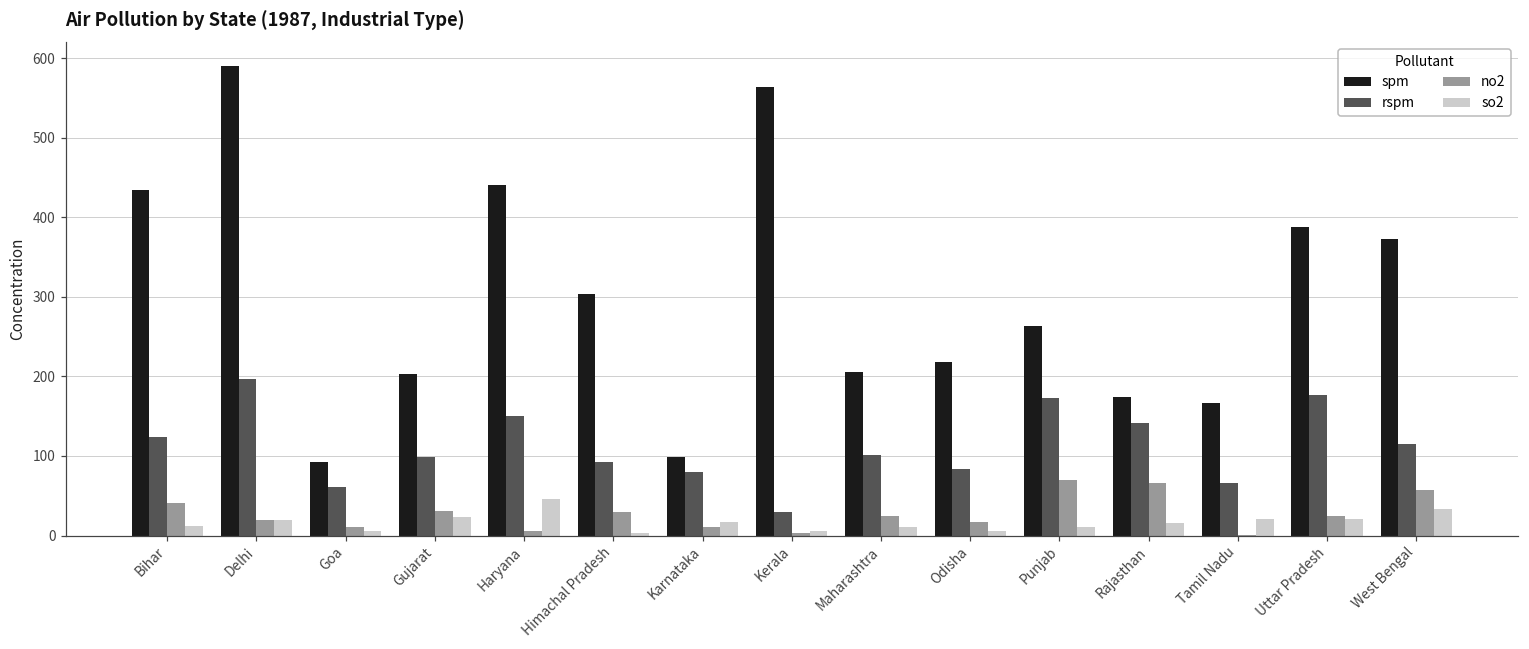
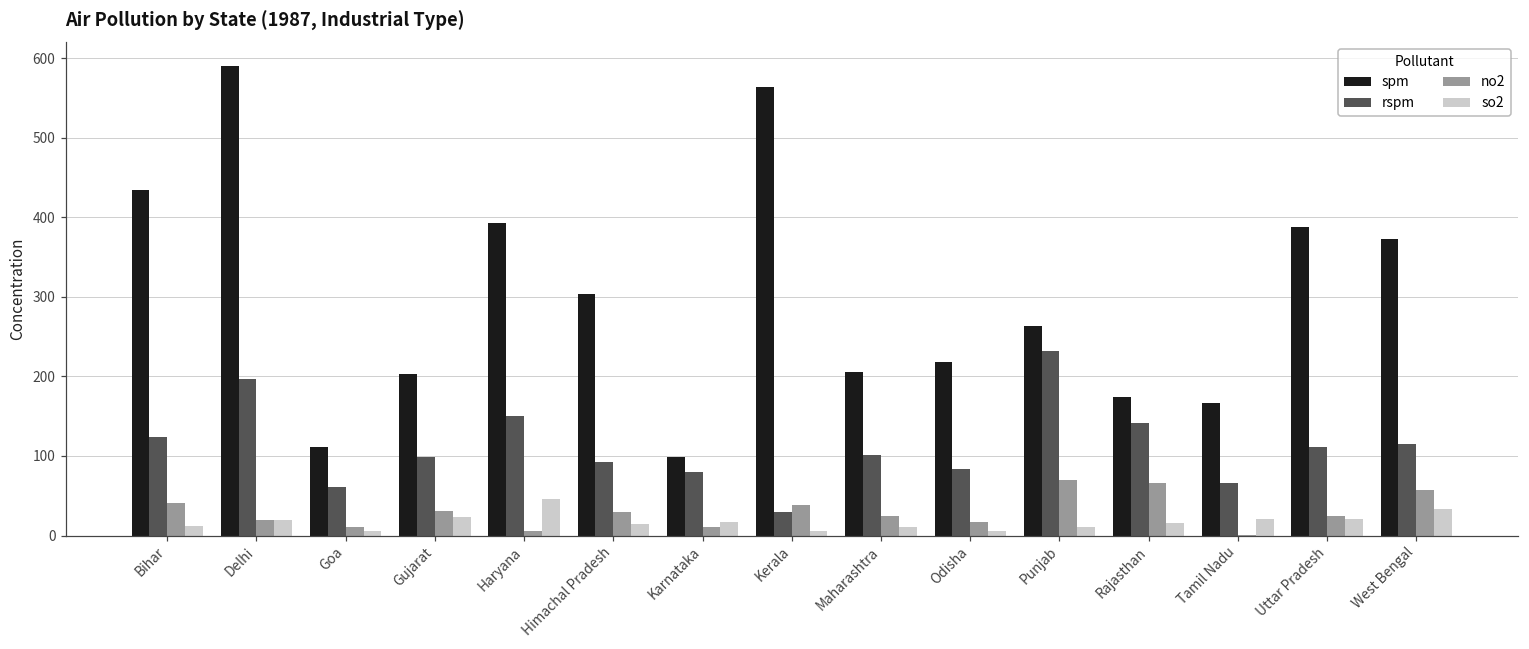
  {
    "spm": {
      "Bihar": 430,
      "Delhi": 590,
-     "Goa": 90,
+     "Goa": 110,
      "Gujarat": 200,
-     "Haryana": 440,
+     "Haryana": 390,
      "Himachal Pradesh": 300,
      "Karnataka": 100,
      "Kerala": 560,
      "Maharashtra": 210,
      "Odisha": 220,
      "Punjab": 260,
      "Rajasthan": 170,
      "Tamil Nadu": 170,
      "Uttar Pradesh": 390,
      "West Bengal": 370
    },
    "rspm": {
      "Bihar": 120,
      "Delhi": 200,
      "Goa": 60,
      "Gujarat": 100,
      "Haryana": 150,
      "Himachal Pradesh": 90,
      "Karnataka": 80,
      "Kerala": 30,
      "Maharashtra": 100,
      "Odisha": 80,
-     "Punjab": 170,
+     "Punjab": 230,
      "Rajasthan": 140,
      "Tamil Nadu": 70,
-     "Uttar Pradesh": 180,
+     "Uttar Pradesh": 110,
      "West Bengal": 120
    },
    "no2": {
      "Bihar": 40,
      "Delhi": 20,
      "Goa": 10,
      "Gujarat": 30,
      "Haryana": 10,
      "Himachal Pradesh": 30,
      "Karnataka": 10,
-     "Kerala": 0,
+     "Kerala": 40,
      "Maharashtra": 20,
      "Odisha": 20,
      "Punjab": 70,
      "Rajasthan": 70,
      "Uttar Pradesh": 20,
      "West Bengal": 60
    },
    "so2": {
      "Bihar": 10,
      "Delhi": 20,
      "Goa": 10,
      "Gujarat": 20,
      "Haryana": 50,
-     "Himachal Pradesh": 0,
+     "Himachal Pradesh": 10,
      "Karnataka": 20,
      "Kerala": 10,
      "Maharashtra": 10,
      "Odisha": 10,
      "Punjab": 10,
      "Rajasthan": 20,
      "Tamil Nadu": 20,
      "Uttar Pradesh": 20,
      "West Bengal": 30
    }
  }
